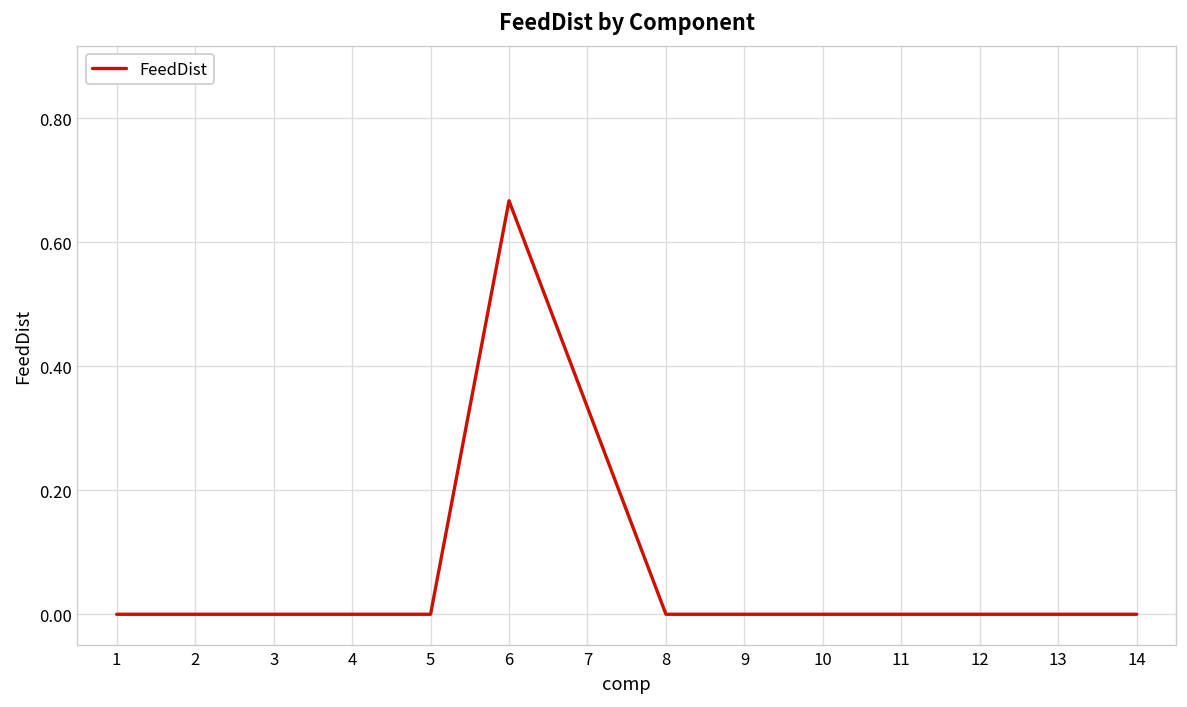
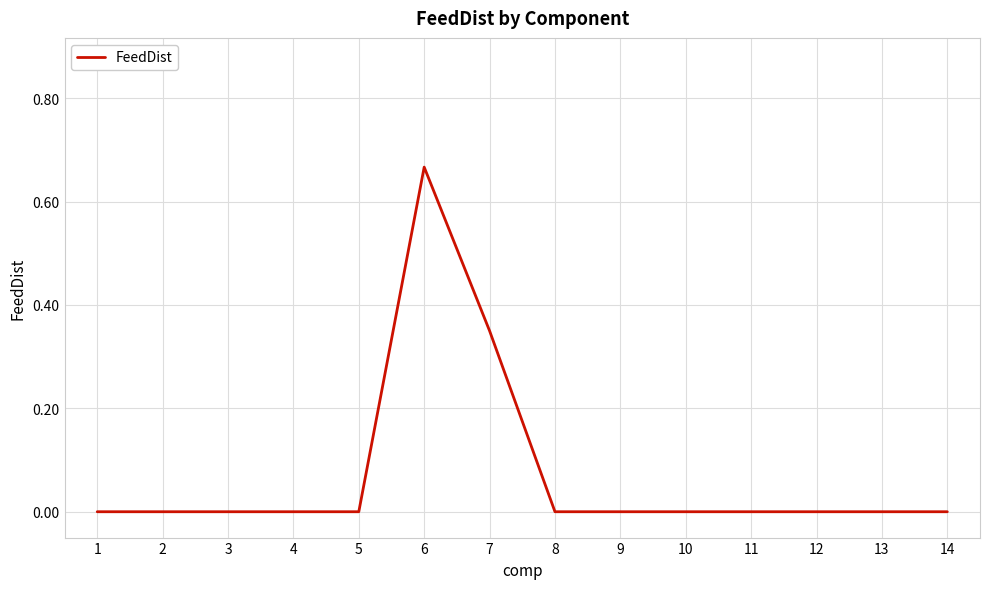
  {
    "1": 0.00,
    "2": 0.00,
    "3": 0.00,
    "4": 0.00,
    "5": 0.00,
    "6": 0.67,
-   "7": 0.33,
+   "7": 0.35,
    "8": 0.00,
    "9": 0.00,
    "10": 0.00,
    "11": 0.00,
    "12": 0.00,
    "13": 0.00,
    "14": 0.00
  }
